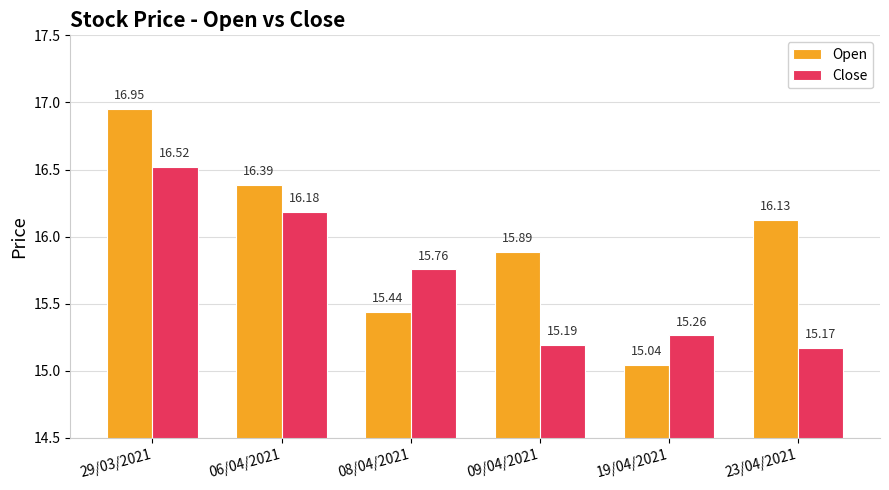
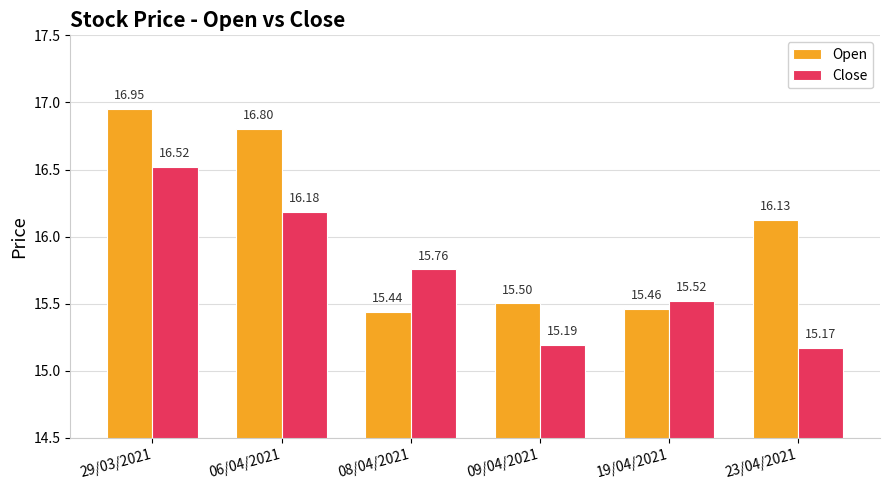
  {
    "Open": {
      "29/03/2021": 16.95,
-     "06/04/2021": 16.39,
+     "06/04/2021": 16.80,
      "08/04/2021": 15.44,
-     "09/04/2021": 15.89,
-     "19/04/2021": 15.04,
+     "09/04/2021": 15.50,
+     "19/04/2021": 15.46,
      "23/04/2021": 16.13
    },
    "Close": {
      "29/03/2021": 16.52,
      "06/04/2021": 16.18,
      "08/04/2021": 15.76,
      "09/04/2021": 15.19,
-     "19/04/2021": 15.26,
+     "19/04/2021": 15.52,
      "23/04/2021": 15.17
    }
  }
